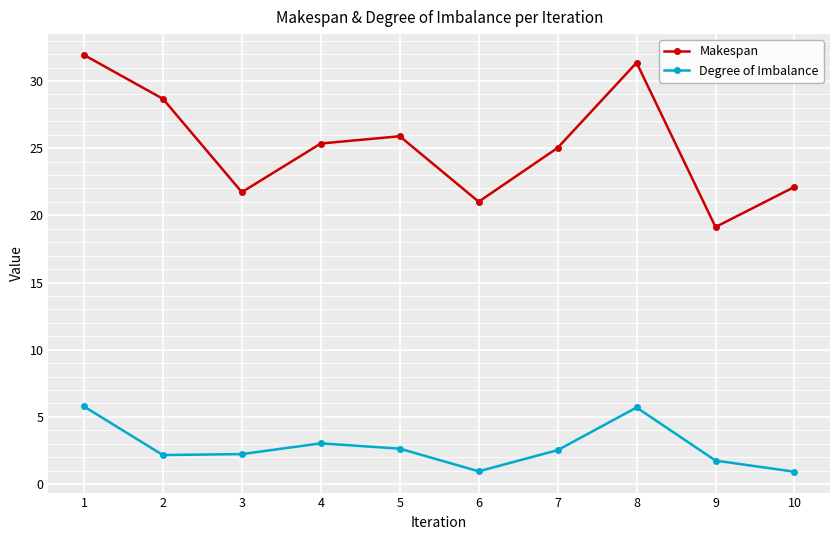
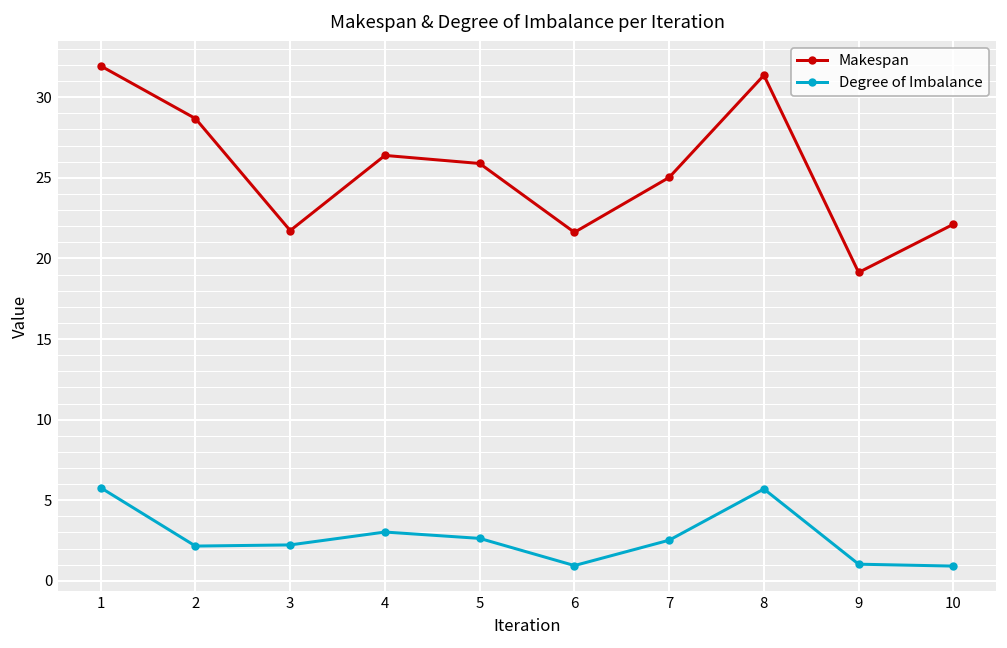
  {
    "Makespan": {
      "1": 31.9,
      "2": 28.7,
      "3": 21.7,
-     "4": 25.3,
+     "4": 26.4,
      "5": 25.9,
-     "6": 21.0,
+     "6": 21.6,
      "7": 25.0,
      "8": 31.4,
      "9": 19.1,
      "10": 22.1
    },
    "Degree of Imbalance": {
      "1": 5.8,
      "2": 2.2,
      "3": 2.2,
      "4": 3.0,
      "5": 2.6,
      "6": 0.9,
      "7": 2.5,
      "8": 5.7,
-     "9": 1.7,
+     "9": 1.0,
      "10": 0.9
    }
  }
